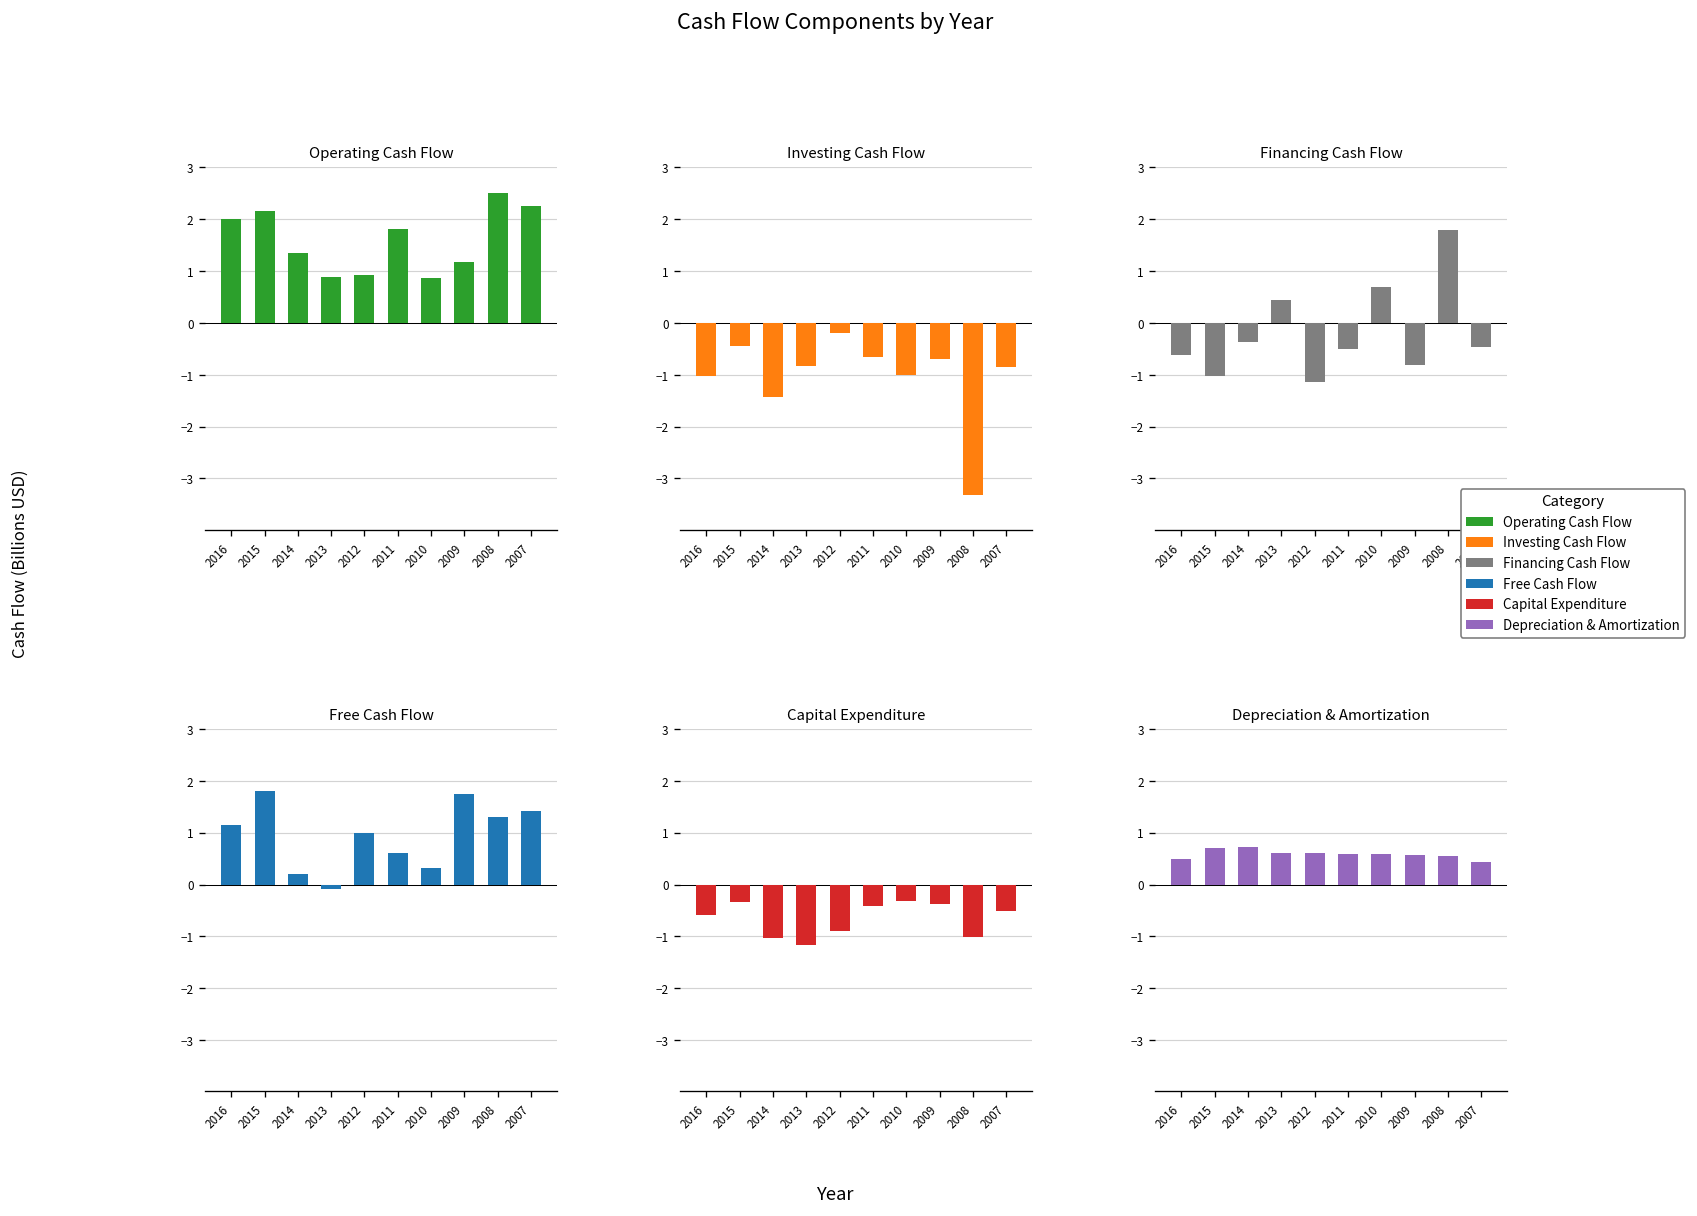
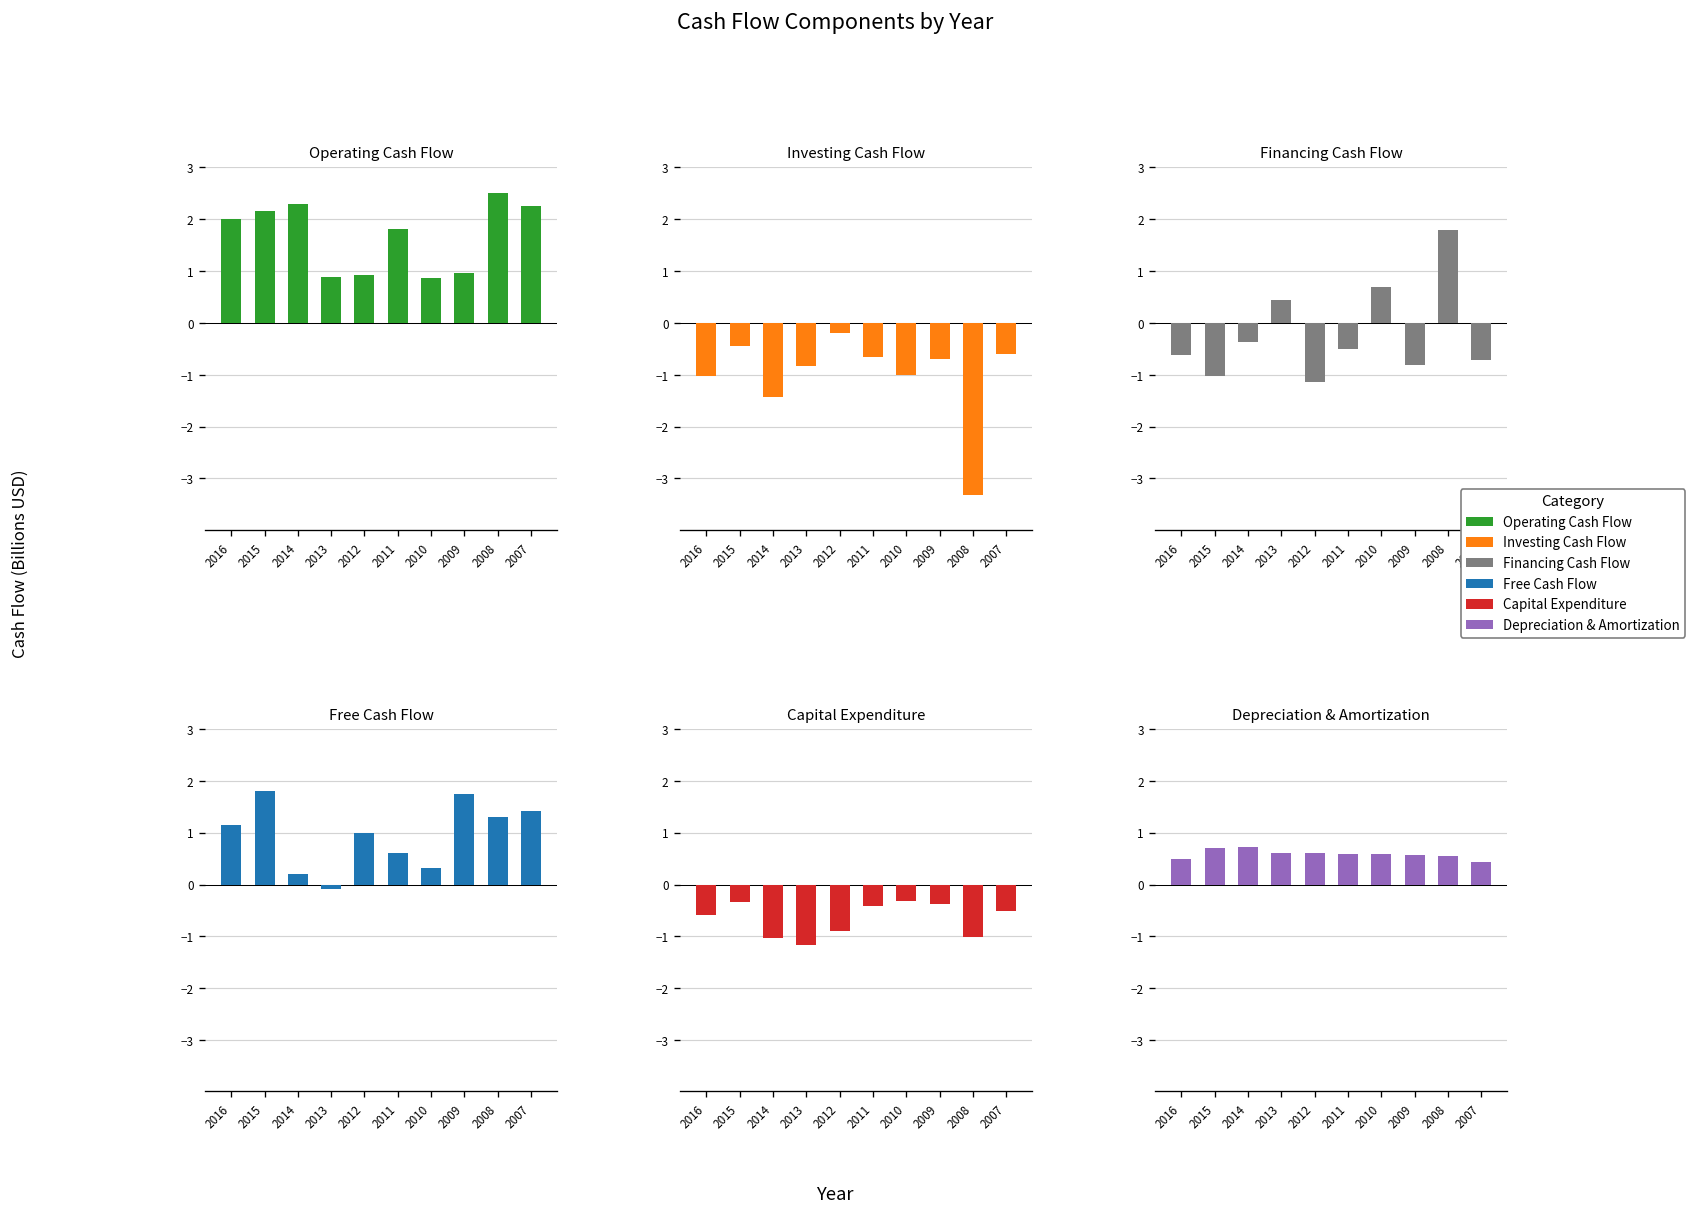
  {
    "Operating Cash Flow": {
      "2016": 2.0,
      "2015": 2.2,
-     "2014": 1.3,
+     "2014": 2.3,
      "2013": 0.9,
      "2012": 0.9,
      "2011": 1.8,
      "2010": 0.9,
-     "2009": 1.2,
+     "2009": 1.0,
      "2008": 2.5,
      "2007": 2.3
    },
    "Investing Cash Flow": {
      "2016": -1.0,
      "2015": -0.4,
      "2014": -1.4,
      "2013": -0.8,
      "2012": -0.2,
      "2011": -0.7,
      "2010": -1.0,
      "2009": -0.7,
      "2008": -3.3,
-     "2007": -0.9
+     "2007": -0.6
    },
    "Financing Cash Flow": {
      "2016": -0.6,
      "2015": -1.0,
      "2014": -0.4,
      "2013": 0.4,
      "2012": -1.1,
      "2011": -0.5,
      "2010": 0.7,
      "2009": -0.8,
      "2008": 1.8,
-     "2007": -0.5
+     "2007": -0.7
    },
    "Free Cash Flow": {
      "2016": 1.2,
      "2015": 1.8,
      "2014": 0.2,
      "2013": -0.1,
      "2012": 1.0,
      "2011": 0.6,
      "2010": 0.3,
      "2009": 1.7,
      "2008": 1.3,
      "2007": 1.4
    },
    "Capital Expenditure": {
      "2016": -0.6,
      "2015": -0.3,
      "2014": -1.0,
      "2013": -1.2,
      "2012": -0.9,
      "2011": -0.4,
      "2010": -0.3,
      "2009": -0.4,
      "2008": -1.0,
      "2007": -0.5
    },
    "Depreciation & Amortization": {
      "2016": 0.5,
      "2015": 0.7,
      "2014": 0.7,
      "2013": 0.6,
      "2012": 0.6,
      "2011": 0.6,
      "2010": 0.6,
      "2009": 0.6,
      "2008": 0.5,
      "2007": 0.4
    }
  }
